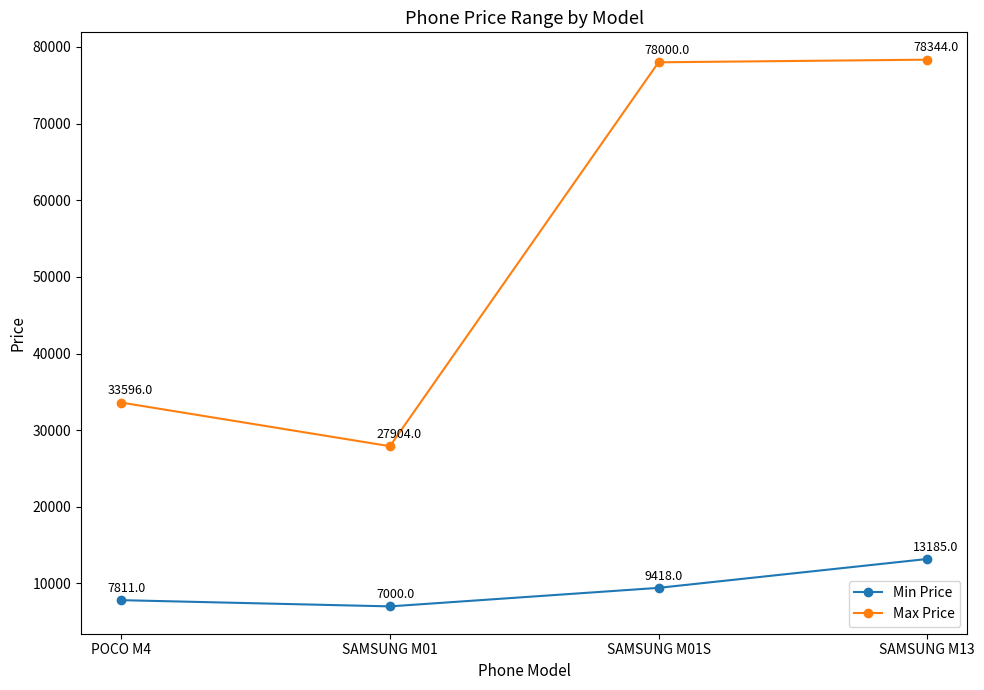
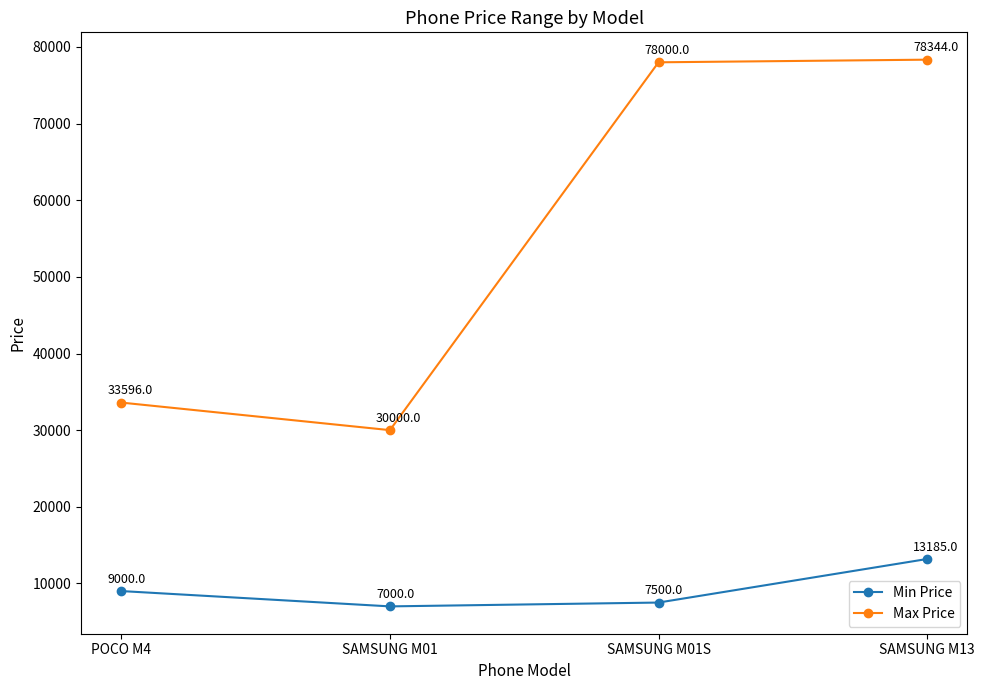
  {
    "Min Price": {
-     "POCO M4": 7811.0,
+     "POCO M4": 9000.0,
      "SAMSUNG M01": 7000.0,
-     "SAMSUNG M01S": 9418.0,
+     "SAMSUNG M01S": 7500.0,
      "SAMSUNG M13": 13185.0
    },
    "Max Price": {
      "POCO M4": 33596.0,
-     "SAMSUNG M01": 27904.0,
+     "SAMSUNG M01": 30000.0,
      "SAMSUNG M01S": 78000.0,
      "SAMSUNG M13": 78344.0
    }
  }
